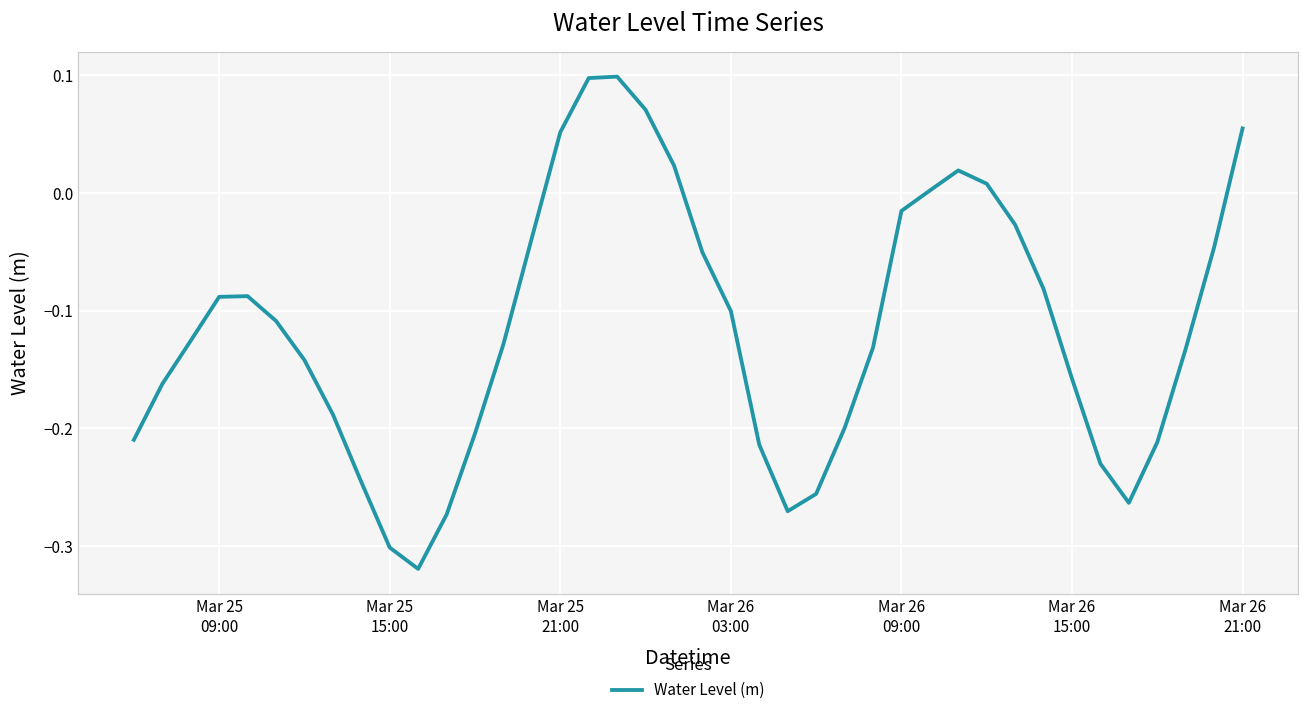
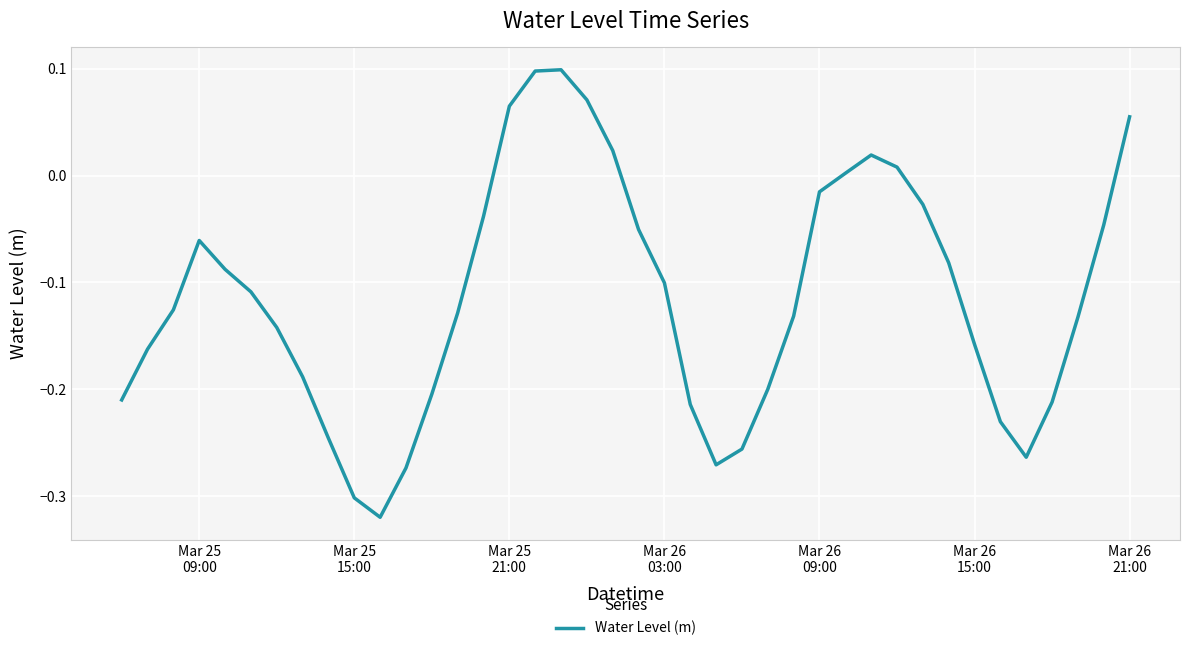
  {
-   "Mar 25 09:00": -0.088,
+   "Mar 25 09:00": -0.061,
    "Mar 25 15:00": -0.301,
-   "Mar 25 21:00": 0.052,
+   "Mar 25 21:00": 0.065,
    "Mar 26 03:00": -0.100,
    "Mar 26 09:00": -0.015,
    "Mar 26 15:00": -0.158,
    "Mar 26 21:00": 0.055
  }
